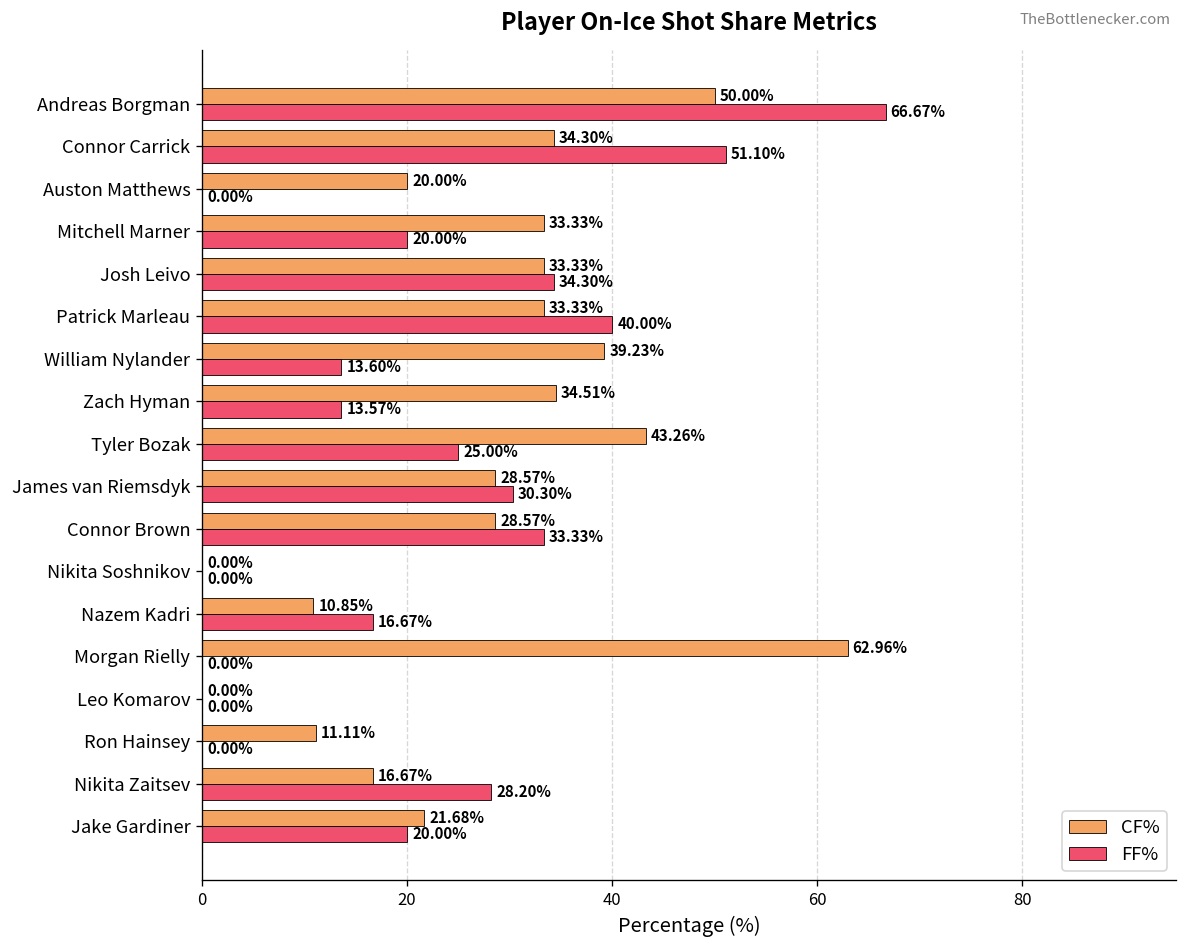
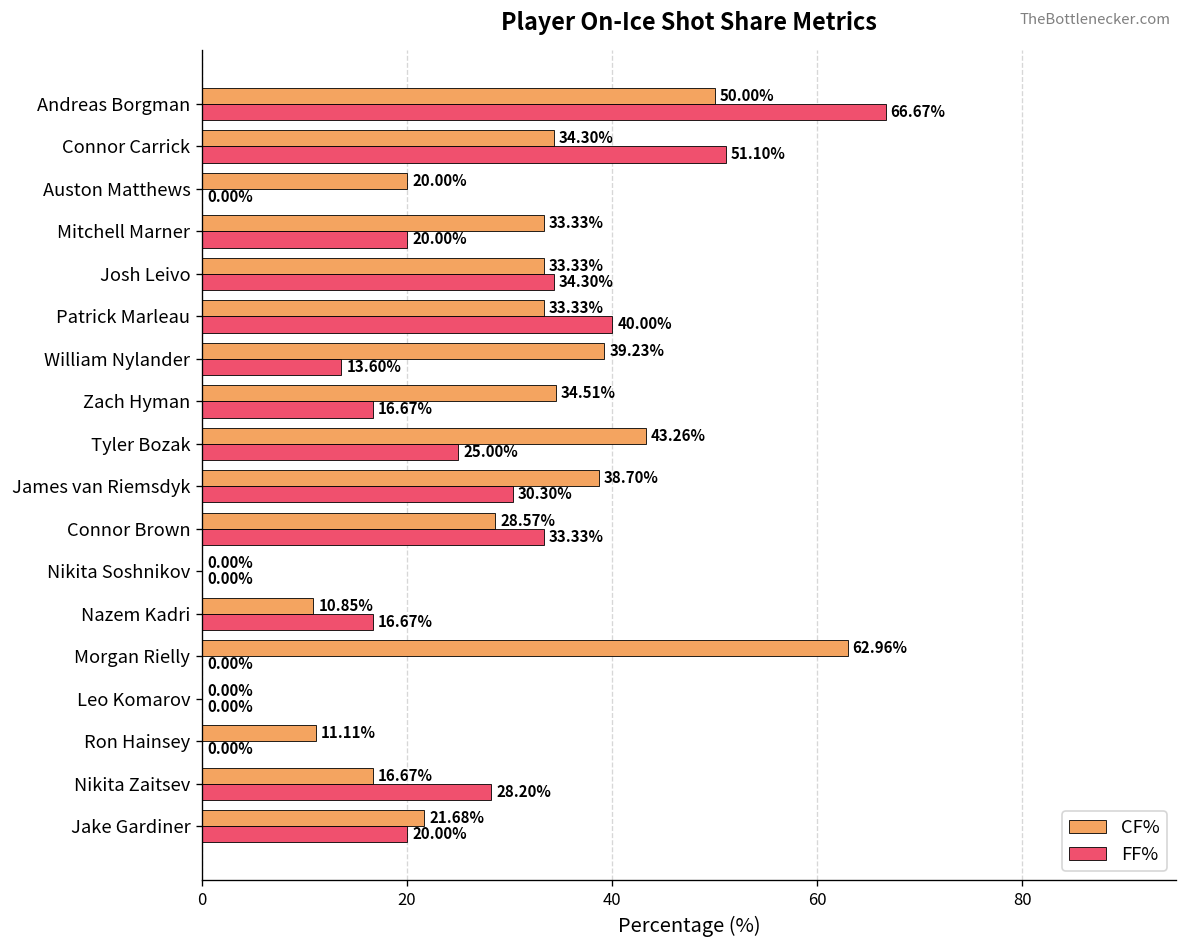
  {
    "CF%": {
      "Andreas Borgman": "50.00%",
      "Connor Carrick": "34.30%",
      "Auston Matthews": "20.00%",
      "Mitchell Marner": "33.33%",
      "Josh Leivo": "33.33%",
      "Patrick Marleau": "33.33%",
      "William Nylander": "39.23%",
      "Zach Hyman": "34.51%",
      "Tyler Bozak": "43.26%",
-     "James van Riemsdyk": "28.57%",
+     "James van Riemsdyk": "38.70%",
      "Connor Brown": "28.57%",
      "Nikita Soshnikov": "0.00%",
      "Nazem Kadri": "10.85%",
      "Morgan Rielly": "62.96%",
      "Leo Komarov": "0.00%",
      "Ron Hainsey": "11.11%",
      "Nikita Zaitsev": "16.67%",
      "Jake Gardiner": "21.68%"
    },
    "FF%": {
      "Andreas Borgman": "66.67%",
      "Connor Carrick": "51.10%",
      "Auston Matthews": "0.00%",
      "Mitchell Marner": "20.00%",
      "Josh Leivo": "34.30%",
      "Patrick Marleau": "40.00%",
      "William Nylander": "13.60%",
-     "Zach Hyman": "13.57%",
+     "Zach Hyman": "16.67%",
      "Tyler Bozak": "25.00%",
      "James van Riemsdyk": "30.30%",
      "Connor Brown": "33.33%",
      "Nikita Soshnikov": "0.00%",
      "Nazem Kadri": "16.67%",
      "Morgan Rielly": "0.00%",
      "Leo Komarov": "0.00%",
      "Ron Hainsey": "0.00%",
      "Nikita Zaitsev": "28.20%",
      "Jake Gardiner": "20.00%"
    }
  }
